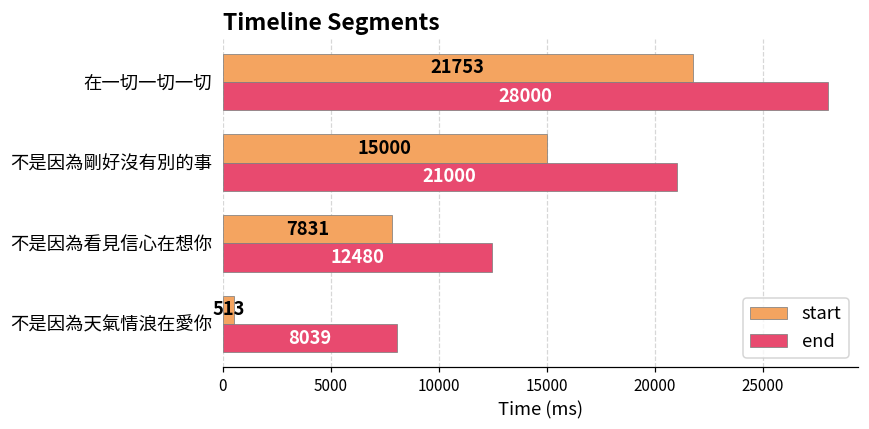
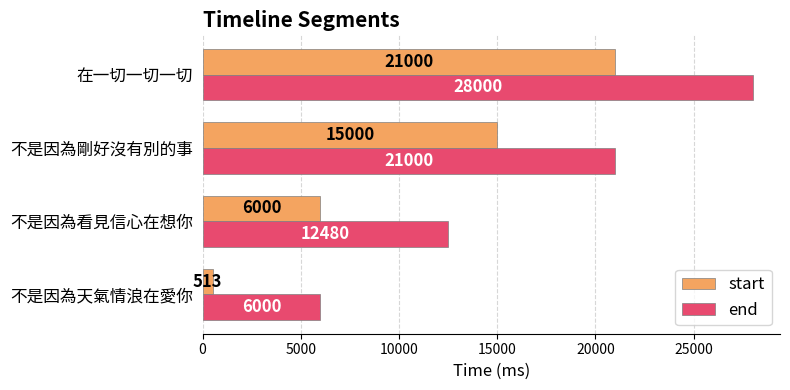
  {
    "start": {
-     "在一切一切一切": 21753,
+     "在一切一切一切": 21000,
      "不是因為剛好沒有別的事": 15000,
-     "不是因為看見信心在想你": 7831,
+     "不是因為看見信心在想你": 6000,
      "不是因為天氣情浪在愛你": 513
    },
    "end": {
      "在一切一切一切": 28000,
      "不是因為剛好沒有別的事": 21000,
      "不是因為看見信心在想你": 12480,
-     "不是因為天氣情浪在愛你": 8039
+     "不是因為天氣情浪在愛你": 6000
    }
  }
